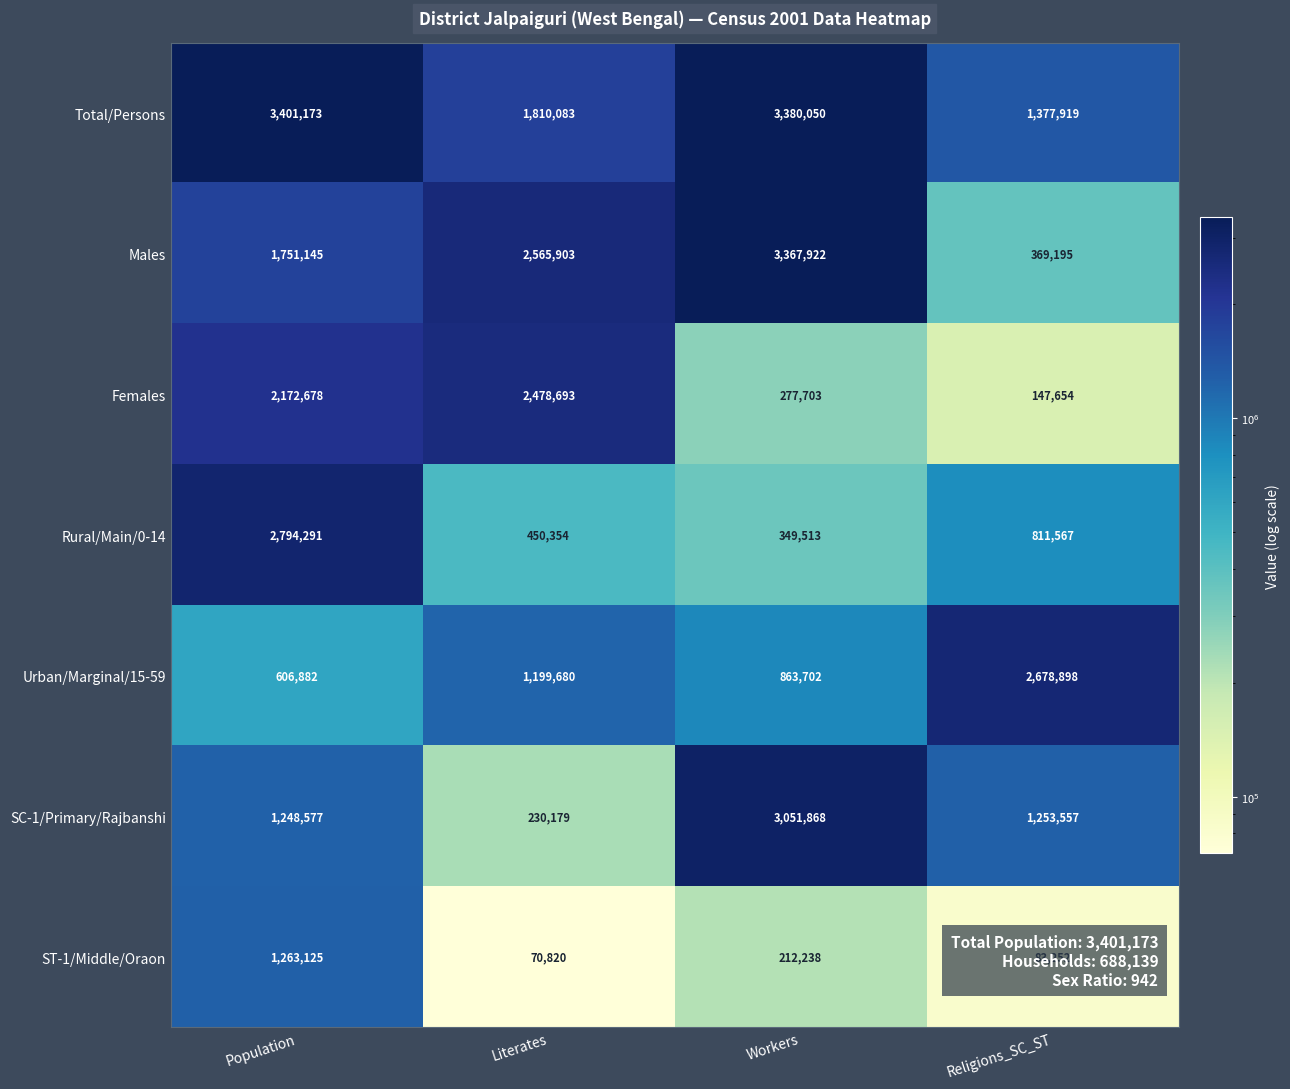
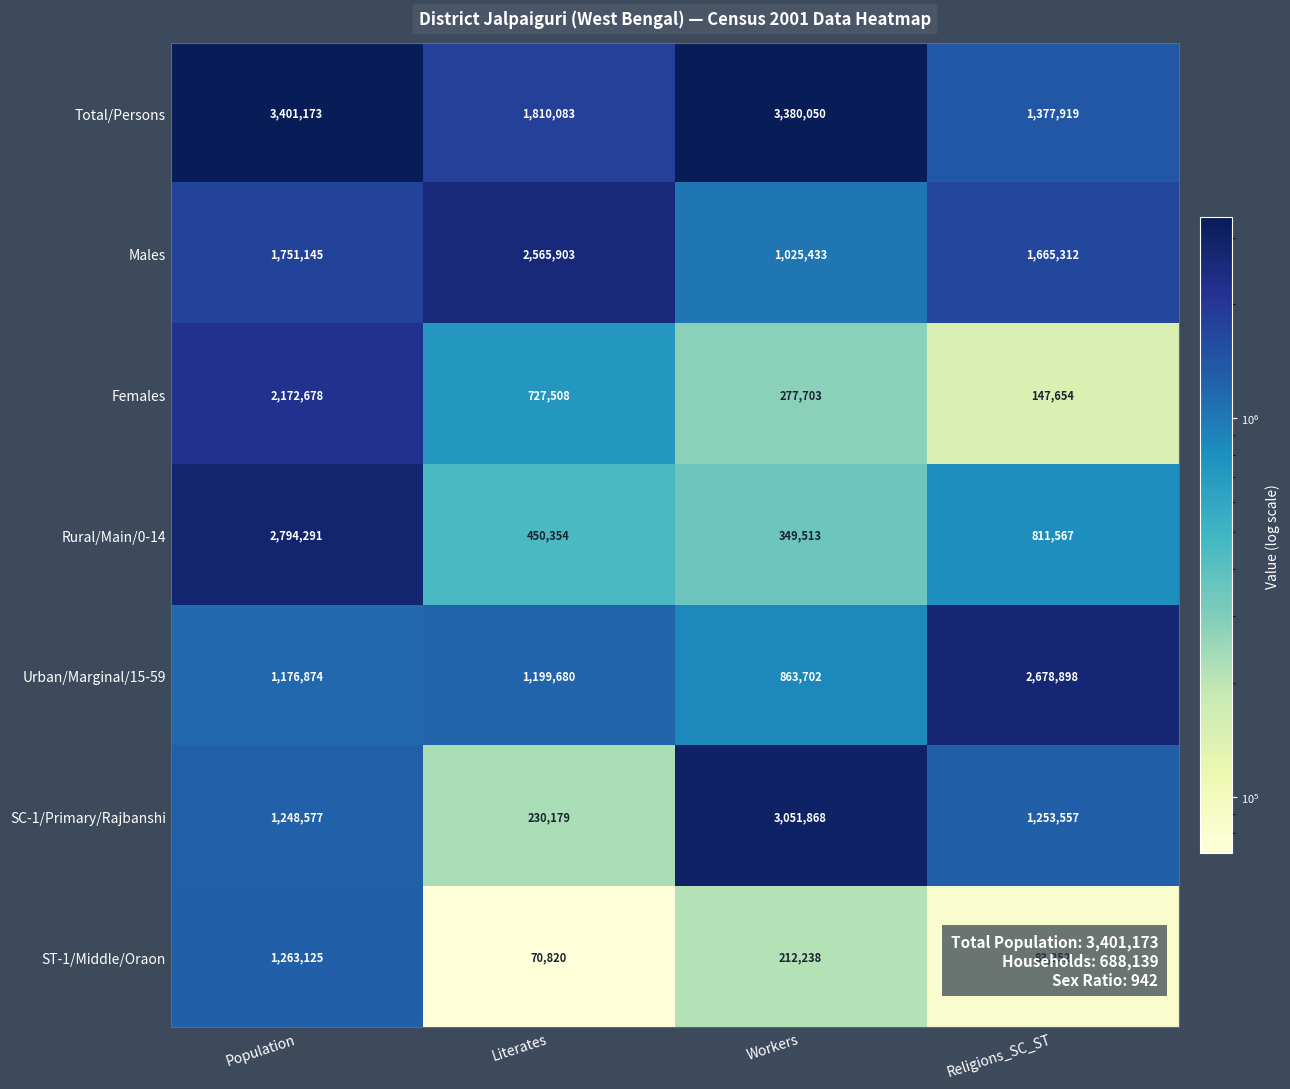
  {
    "Total/Persons": {
      "Population": "3,401,173",
      "Literates": "1,810,083",
      "Workers": "3,380,050",
      "Religions_SC_ST": "1,377,919"
    },
    "Males": {
      "Population": "1,751,145",
      "Literates": "2,565,903",
-     "Workers": "3,367,922",
-     "Religions_SC_ST": "369,195"
+     "Workers": "1,025,433",
+     "Religions_SC_ST": "1,665,312"
    },
    "Females": {
      "Population": "2,172,678",
-     "Literates": "2,478,693",
+     "Literates": "727,508",
      "Workers": "277,703",
      "Religions_SC_ST": "147,654"
    },
    "Rural/Main/0-14": {
      "Population": "2,794,291",
      "Literates": "450,354",
      "Workers": "349,513",
      "Religions_SC_ST": "811,567"
    },
    "Urban/Marginal/15-59": {
-     "Population": "606,882",
+     "Population": "1,176,874",
      "Literates": "1,199,680",
      "Workers": "863,702",
      "Religions_SC_ST": "2,678,898"
    },
    "SC-1/Primary/Rajbanshi": {
      "Population": "1,248,577",
      "Literates": "230,179",
      "Workers": "3,051,868",
      "Religions_SC_ST": "1,253,557"
    },
    "ST-1/Middle/Oraon": {
      "Population": "1,263,125",
      "Literates": "70,820",
      "Workers": "212,238"
    }
  }
